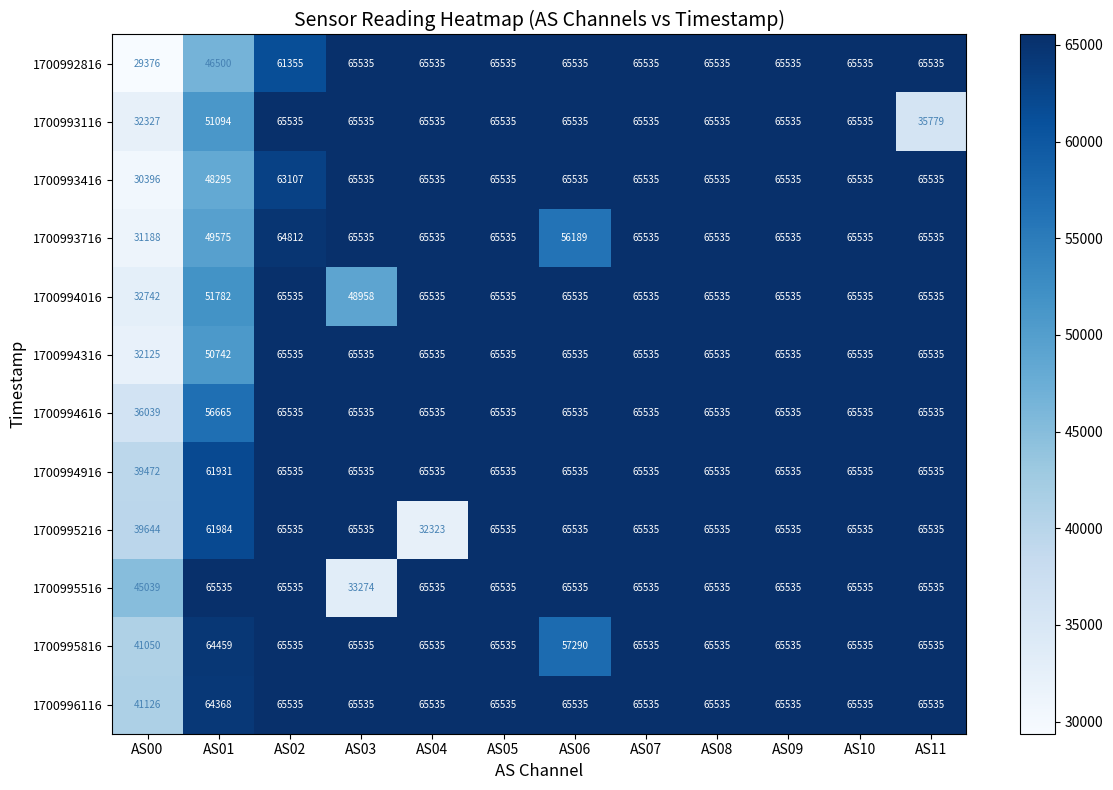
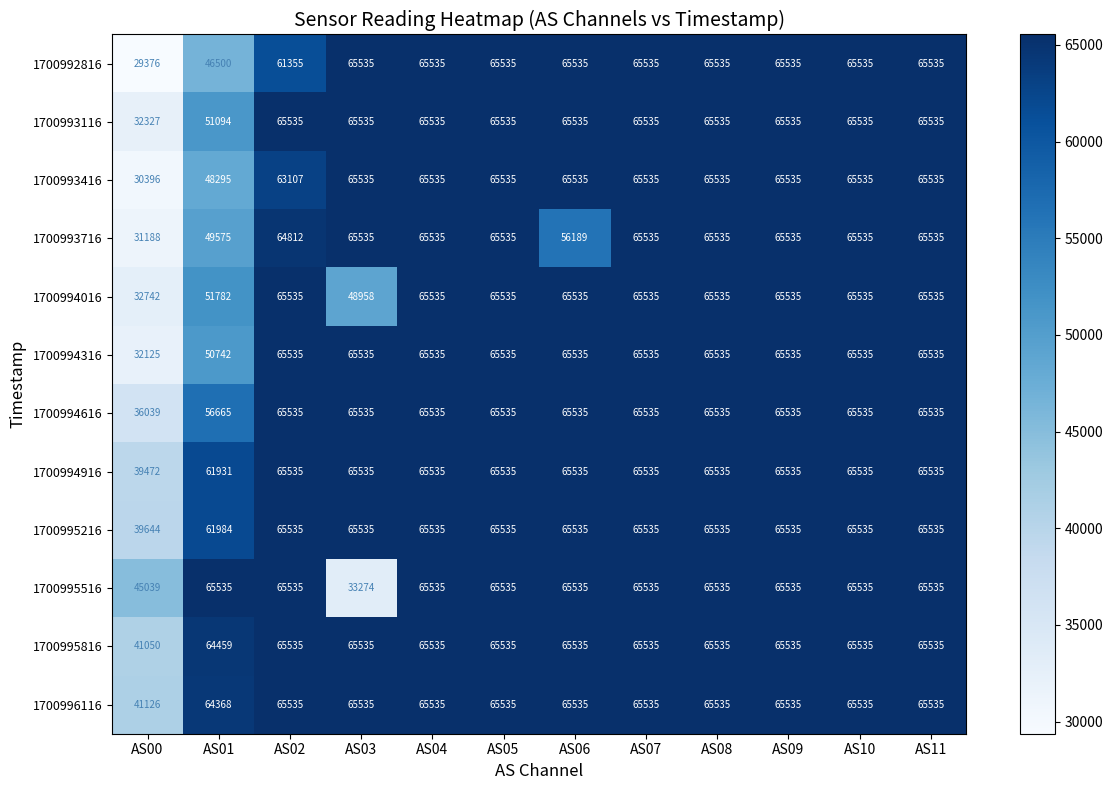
  {
    "1700992816": {
      "AS00": 29376,
      "AS01": 46500,
      "AS02": 61355,
      "AS03": 65535,
      "AS04": 65535,
      "AS05": 65535,
      "AS06": 65535,
      "AS07": 65535,
      "AS08": 65535,
      "AS09": 65535,
      "AS10": 65535,
      "AS11": 65535
    },
    "1700993116": {
      "AS00": 32327,
      "AS01": 51094,
      "AS02": 65535,
      "AS03": 65535,
      "AS04": 65535,
      "AS05": 65535,
      "AS06": 65535,
      "AS07": 65535,
      "AS08": 65535,
      "AS09": 65535,
      "AS10": 65535,
-     "AS11": 35779
+     "AS11": 65535
    },
    "1700993416": {
      "AS00": 30396,
      "AS01": 48295,
      "AS02": 63107,
      "AS03": 65535,
      "AS04": 65535,
      "AS05": 65535,
      "AS06": 65535,
      "AS07": 65535,
      "AS08": 65535,
      "AS09": 65535,
      "AS10": 65535,
      "AS11": 65535
    },
    "1700993716": {
      "AS00": 31188,
      "AS01": 49575,
      "AS02": 64812,
      "AS03": 65535,
      "AS04": 65535,
      "AS05": 65535,
      "AS06": 56189,
      "AS07": 65535,
      "AS08": 65535,
      "AS09": 65535,
      "AS10": 65535,
      "AS11": 65535
    },
    "1700994016": {
      "AS00": 32742,
      "AS01": 51782,
      "AS02": 65535,
      "AS03": 48958,
      "AS04": 65535,
      "AS05": 65535,
      "AS06": 65535,
      "AS07": 65535,
      "AS08": 65535,
      "AS09": 65535,
      "AS10": 65535,
      "AS11": 65535
    },
    "1700994316": {
      "AS00": 32125,
      "AS01": 50742,
      "AS02": 65535,
      "AS03": 65535,
      "AS04": 65535,
      "AS05": 65535,
      "AS06": 65535,
      "AS07": 65535,
      "AS08": 65535,
      "AS09": 65535,
      "AS10": 65535,
      "AS11": 65535
    },
    "1700994616": {
      "AS00": 36039,
      "AS01": 56665,
      "AS02": 65535,
      "AS03": 65535,
      "AS04": 65535,
      "AS05": 65535,
      "AS06": 65535,
      "AS07": 65535,
      "AS08": 65535,
      "AS09": 65535,
      "AS10": 65535,
      "AS11": 65535
    },
    "1700994916": {
      "AS00": 39472,
      "AS01": 61931,
      "AS02": 65535,
      "AS03": 65535,
      "AS04": 65535,
      "AS05": 65535,
      "AS06": 65535,
      "AS07": 65535,
      "AS08": 65535,
      "AS09": 65535,
      "AS10": 65535,
      "AS11": 65535
    },
    "1700995216": {
      "AS00": 39644,
      "AS01": 61984,
      "AS02": 65535,
      "AS03": 65535,
-     "AS04": 32323,
+     "AS04": 65535,
      "AS05": 65535,
      "AS06": 65535,
      "AS07": 65535,
      "AS08": 65535,
      "AS09": 65535,
      "AS10": 65535,
      "AS11": 65535
    },
    "1700995516": {
      "AS00": 45039,
      "AS01": 65535,
      "AS02": 65535,
      "AS03": 33274,
      "AS04": 65535,
      "AS05": 65535,
      "AS06": 65535,
      "AS07": 65535,
      "AS08": 65535,
      "AS09": 65535,
      "AS10": 65535,
      "AS11": 65535
    },
    "1700995816": {
      "AS00": 41050,
      "AS01": 64459,
      "AS02": 65535,
      "AS03": 65535,
      "AS04": 65535,
      "AS05": 65535,
-     "AS06": 57290,
+     "AS06": 65535,
      "AS07": 65535,
      "AS08": 65535,
      "AS09": 65535,
      "AS10": 65535,
      "AS11": 65535
    },
    "1700996116": {
      "AS00": 41126,
      "AS01": 64368,
      "AS02": 65535,
      "AS03": 65535,
      "AS04": 65535,
      "AS05": 65535,
      "AS06": 65535,
      "AS07": 65535,
      "AS08": 65535,
      "AS09": 65535,
      "AS10": 65535,
      "AS11": 65535
    }
  }
